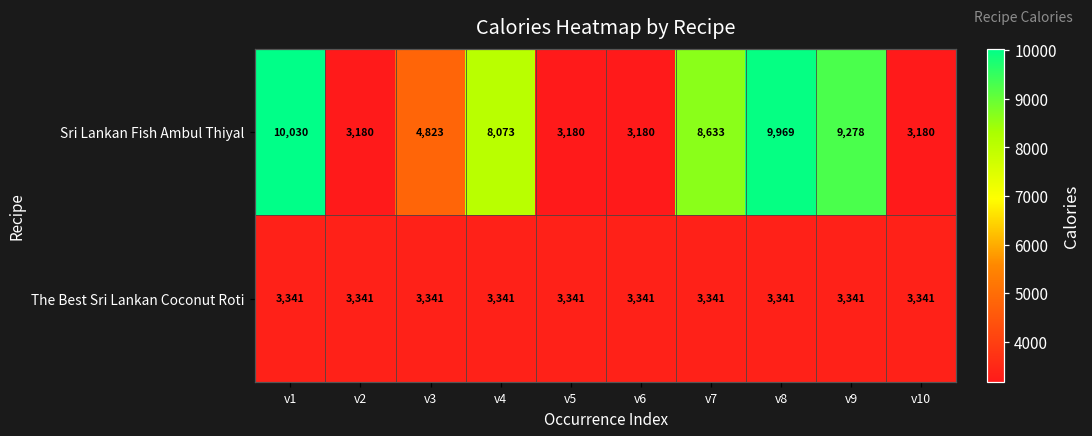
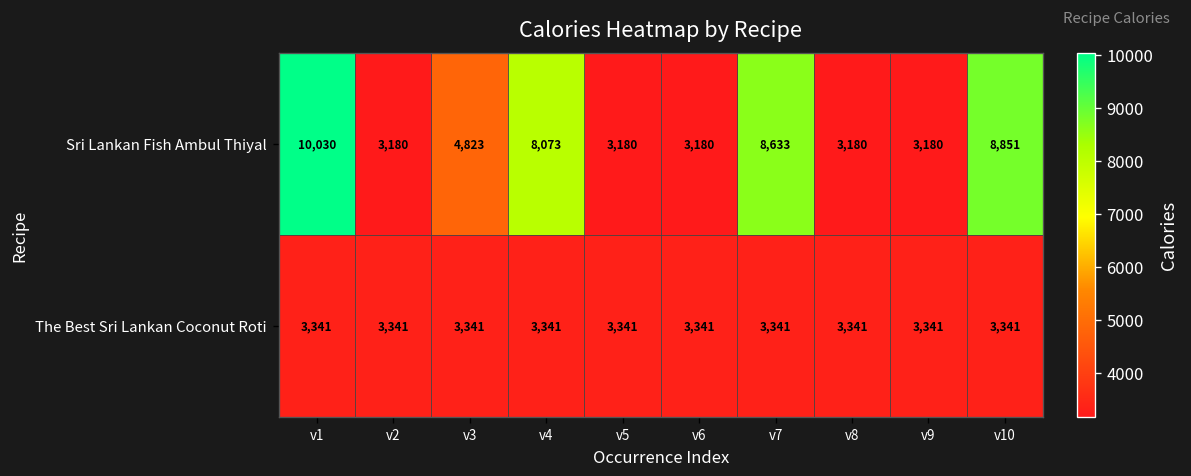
  {
    "Sri Lankan Fish Ambul Thiyal": {
      "v1": "10,030",
      "v2": "3,180",
      "v3": "4,823",
      "v4": "8,073",
      "v5": "3,180",
      "v6": "3,180",
      "v7": "8,633",
-     "v8": "9,969",
-     "v9": "9,278",
-     "v10": "3,180"
+     "v8": "3,180",
+     "v9": "3,180",
+     "v10": "8,851"
    },
    "The Best Sri Lankan Coconut Roti": {
      "v1": "3,341",
      "v2": "3,341",
      "v3": "3,341",
      "v4": "3,341",
      "v5": "3,341",
      "v6": "3,341",
      "v7": "3,341",
      "v8": "3,341",
      "v9": "3,341",
      "v10": "3,341"
    }
  }
